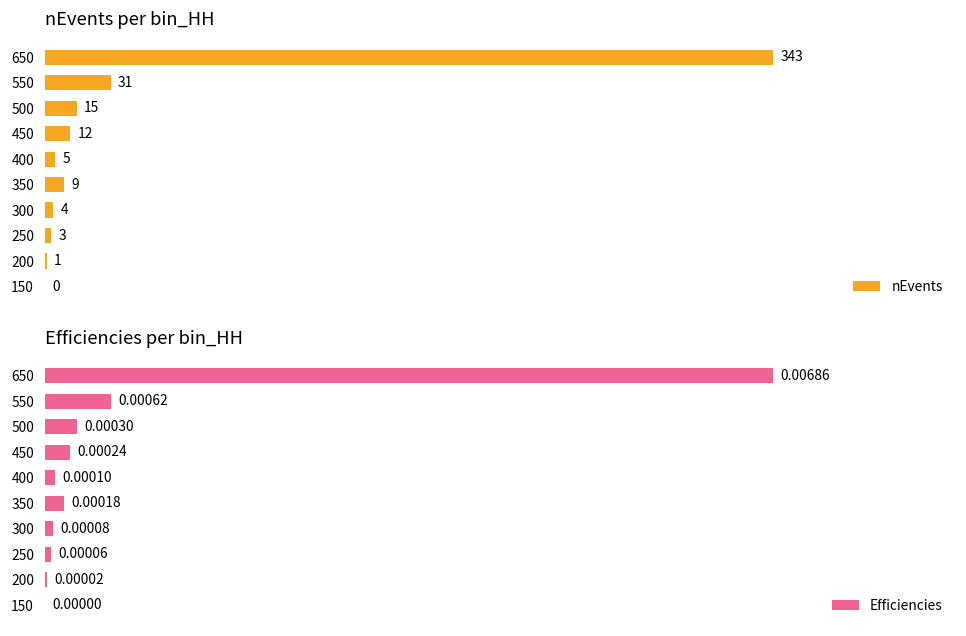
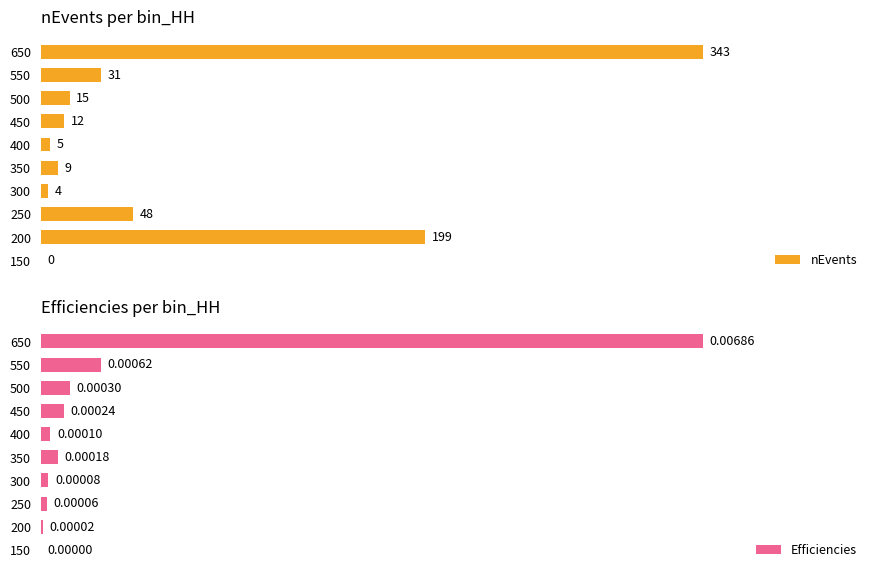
  {
    "nEvents per bin_HH": {
-     "250": 3,
-     "200": 1,
+     "250": 48,
+     "200": 199,
      "150": 0
    },
    "Efficiencies per bin_HH": {
      "150": 0.00000
    }
  }
